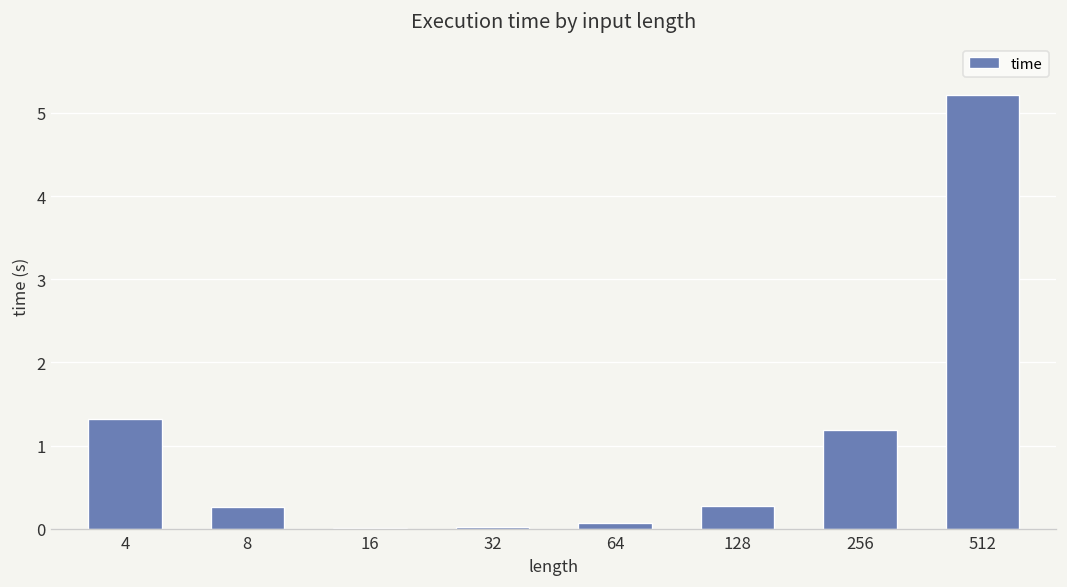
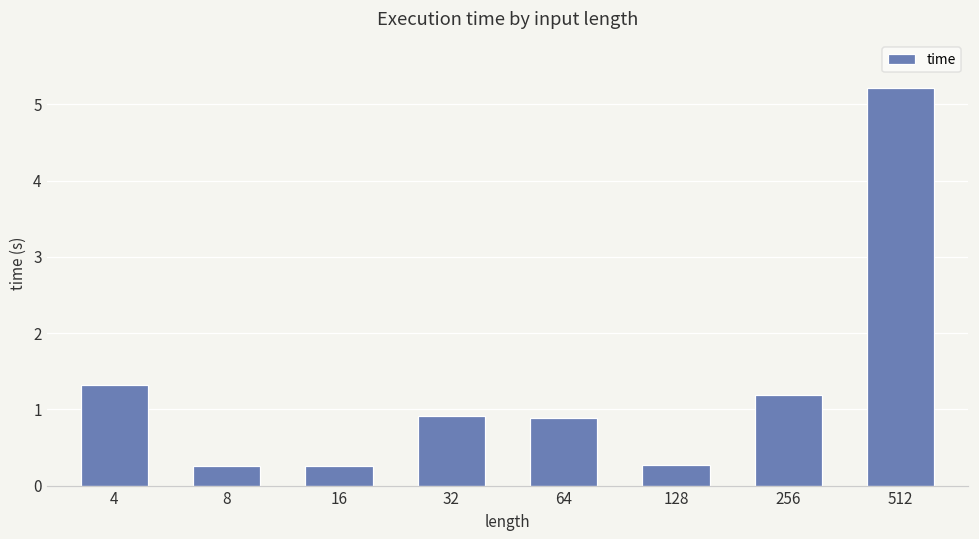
  {
    "4": 1.3,
    "8": 0.3,
-   "16": 0.0,
-   "32": 0.0,
-   "64": 0.1,
+   "16": 0.3,
+   "32": 0.9,
+   "64": 0.9,
    "128": 0.3,
    "256": 1.2,
    "512": 5.2
  }
